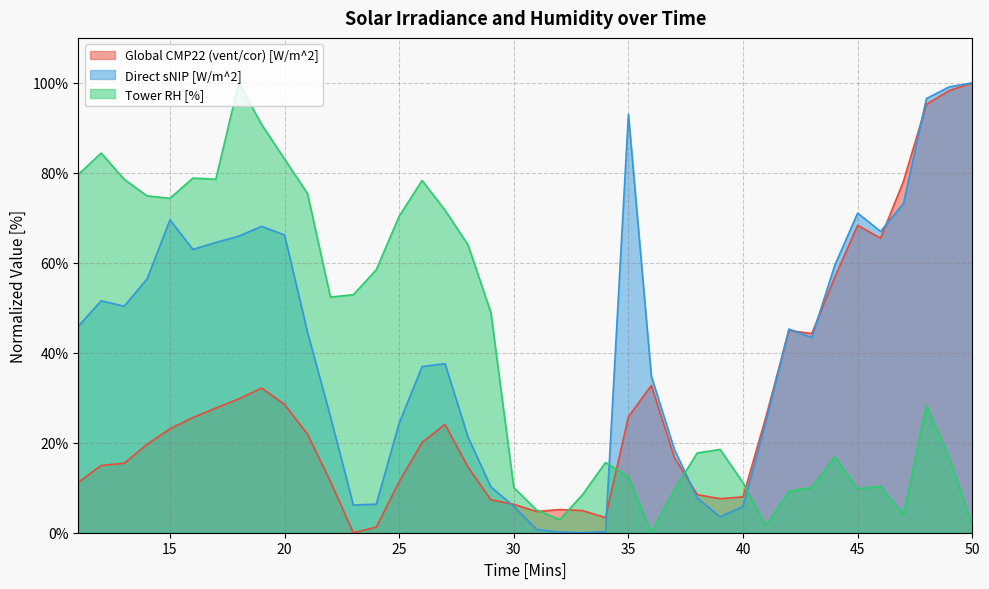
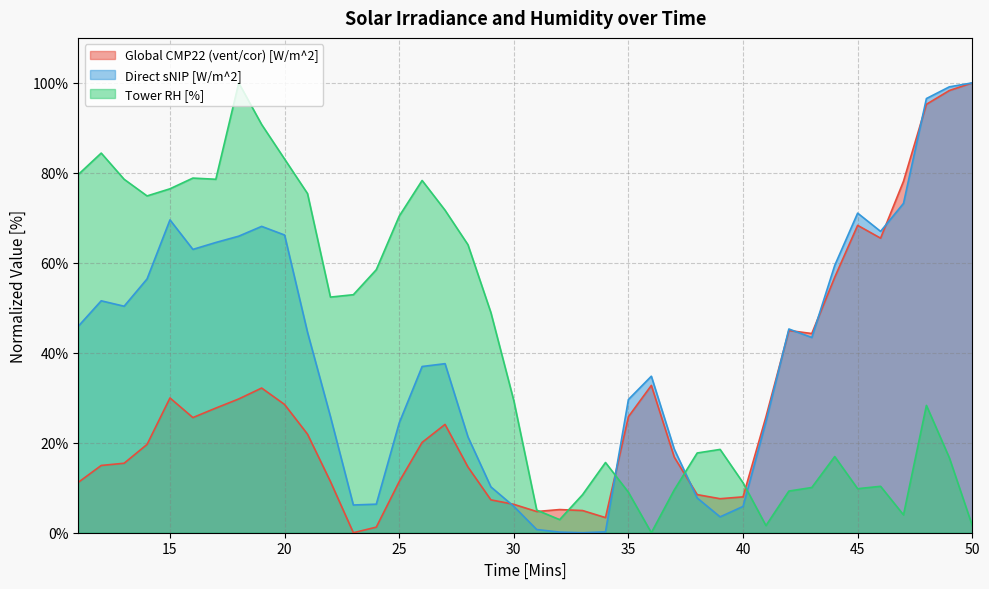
  {
    "Global CMP22 (vent/cor) [W/m^2]": {
-     "15": "23%",
+     "15": "30%",
      "20": "29%",
      "25": "11%",
      "35": "26%",
      "40": "8%",
      "45": "68%"
    },
    "Direct sNIP [W/m^2]": {
      "15": "70%",
      "20": "66%",
      "25": "24%",
-     "35": "93%",
+     "35": "30%",
      "40": "6%",
      "45": "71%"
    },
    "Tower RH [%]": {
-     "15": "74%",
+     "15": "76%",
      "20": "83%",
      "25": "70%",
-     "30": "10%",
-     "35": "12%",
+     "30": "29%",
+     "35": "9%",
      "40": "11%",
      "45": "10%",
      "50": "2%"
    }
  }
